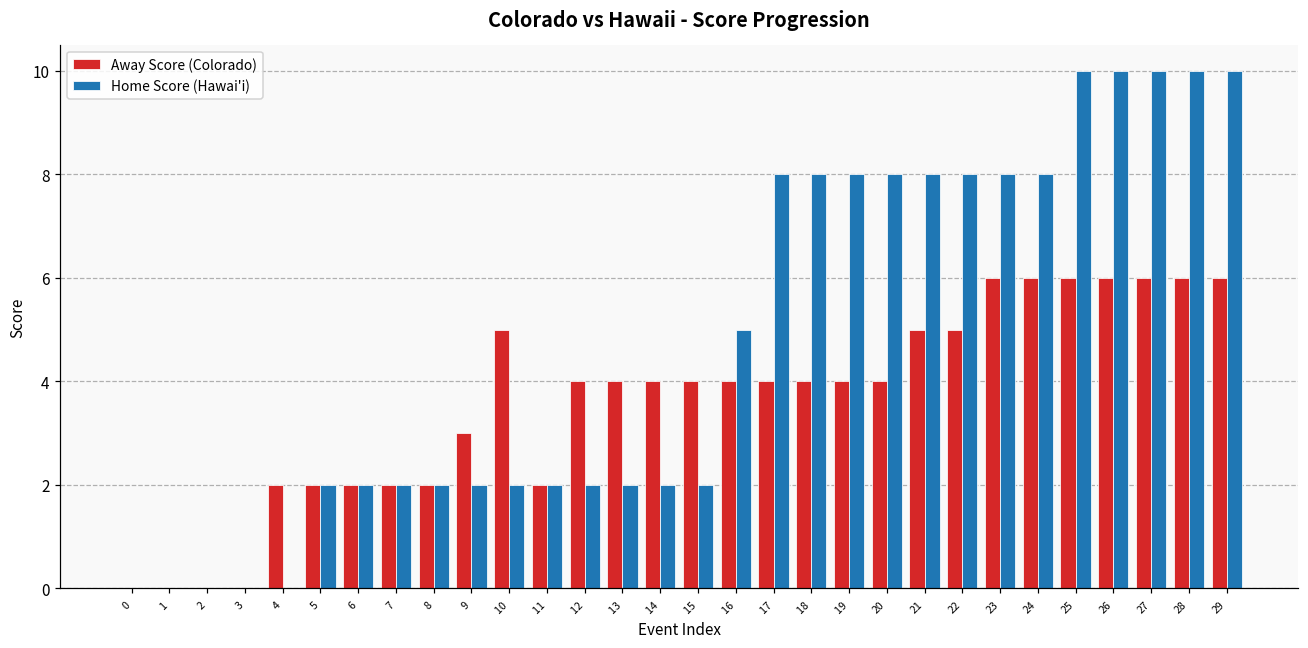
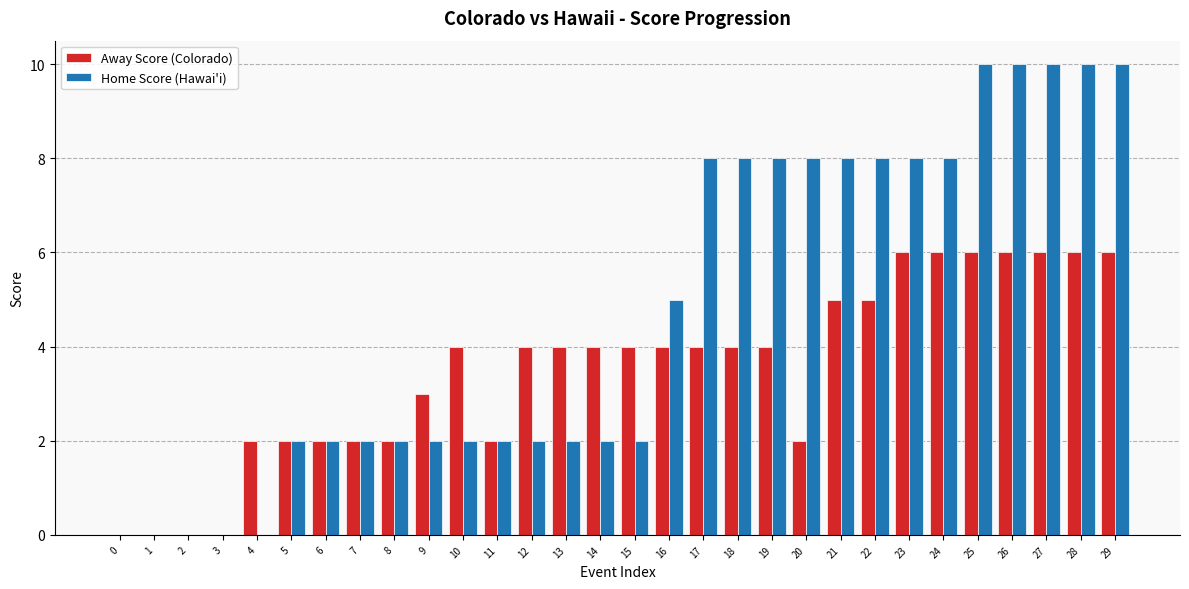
  {
    "Away Score (Colorado)": {
      "0": 0,
      "1": 0,
      "2": 0,
      "3": 0,
      "4": 2,
      "5": 2,
      "6": 2,
      "7": 2,
      "8": 2,
      "9": 3,
-     "10": 5,
+     "10": 4,
      "11": 2,
      "12": 4,
      "13": 4,
      "14": 4,
      "15": 4,
      "16": 4,
      "17": 4,
      "18": 4,
      "19": 4,
-     "20": 4,
+     "20": 2,
      "21": 5,
      "22": 5,
      "23": 6,
      "24": 6,
      "25": 6,
      "26": 6,
      "27": 6,
      "28": 6,
      "29": 6
    },
    "Home Score (Hawai'i)": {
      "0": 0,
      "1": 0,
      "2": 0,
      "3": 0,
      "4": 0,
      "5": 2,
      "6": 2,
      "7": 2,
      "8": 2,
      "9": 2,
      "10": 2,
      "11": 2,
      "12": 2,
      "13": 2,
      "14": 2,
      "15": 2,
      "16": 5,
      "17": 8,
      "18": 8,
      "19": 8,
      "20": 8,
      "21": 8,
      "22": 8,
      "23": 8,
      "24": 8,
      "25": 10,
      "26": 10,
      "27": 10,
      "28": 10,
      "29": 10
    }
  }
